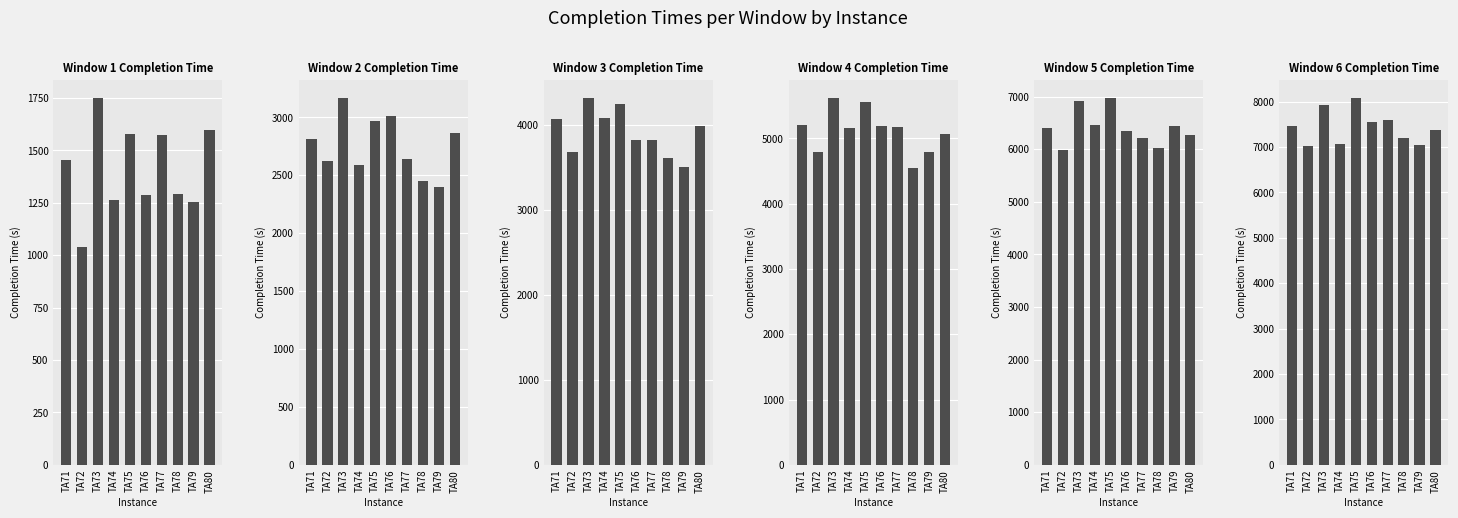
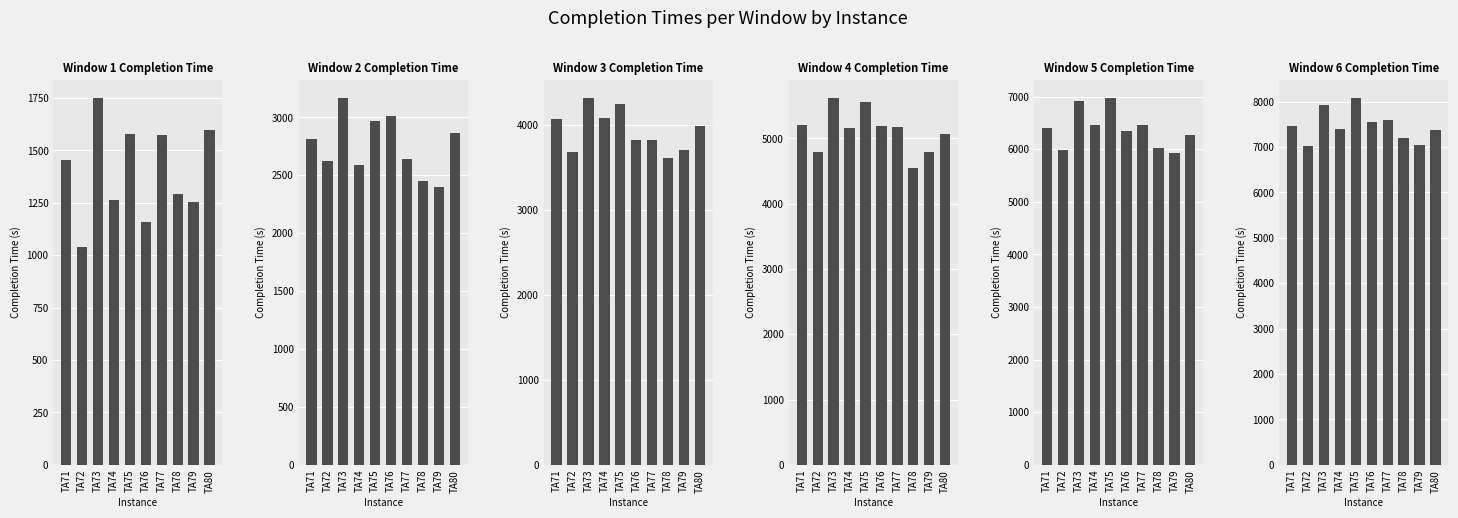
  {
    "Window 1 Completion Time": {
      "TA71": 1460,
      "TA72": 1040,
      "TA73": 1750,
      "TA74": 1260,
      "TA75": 1580,
-     "TA76": 1290,
+     "TA76": 1160,
      "TA77": 1580,
      "TA78": 1290,
      "TA79": 1250,
      "TA80": 1600
    },
    "Window 2 Completion Time": {
      "TA71": 2810,
      "TA72": 2630,
      "TA73": 3170,
      "TA74": 2590,
      "TA75": 2970,
      "TA76": 3010,
      "TA77": 2640,
      "TA78": 2450,
      "TA79": 2400,
      "TA80": 2860
    },
    "Window 3 Completion Time": {
      "TA71": 4100,
      "TA72": 3700,
      "TA73": 4300,
      "TA74": 4100,
      "TA75": 4200,
      "TA76": 3800,
      "TA77": 3800,
      "TA78": 3600,
-     "TA79": 3500,
+     "TA79": 3700,
      "TA80": 4000
    },
    "Window 4 Completion Time": {
      "TA71": 5200,
      "TA72": 4800,
      "TA73": 5600,
      "TA74": 5200,
      "TA75": 5600,
      "TA76": 5200,
      "TA77": 5200,
      "TA78": 4600,
      "TA79": 4800,
      "TA80": 5100
    },
    "Window 5 Completion Time": {
      "TA71": 6400,
      "TA72": 6000,
      "TA73": 6900,
      "TA74": 6500,
      "TA75": 7000,
      "TA76": 6300,
-     "TA77": 6200,
+     "TA77": 6500,
      "TA78": 6000,
-     "TA79": 6400,
+     "TA79": 5900,
      "TA80": 6300
    },
    "Window 6 Completion Time": {
      "TA71": 7500,
      "TA72": 7000,
      "TA73": 7900,
-     "TA74": 7100,
+     "TA74": 7400,
      "TA75": 8100,
      "TA76": 7600,
      "TA77": 7600,
      "TA78": 7200,
      "TA79": 7000,
      "TA80": 7400
    }
  }
